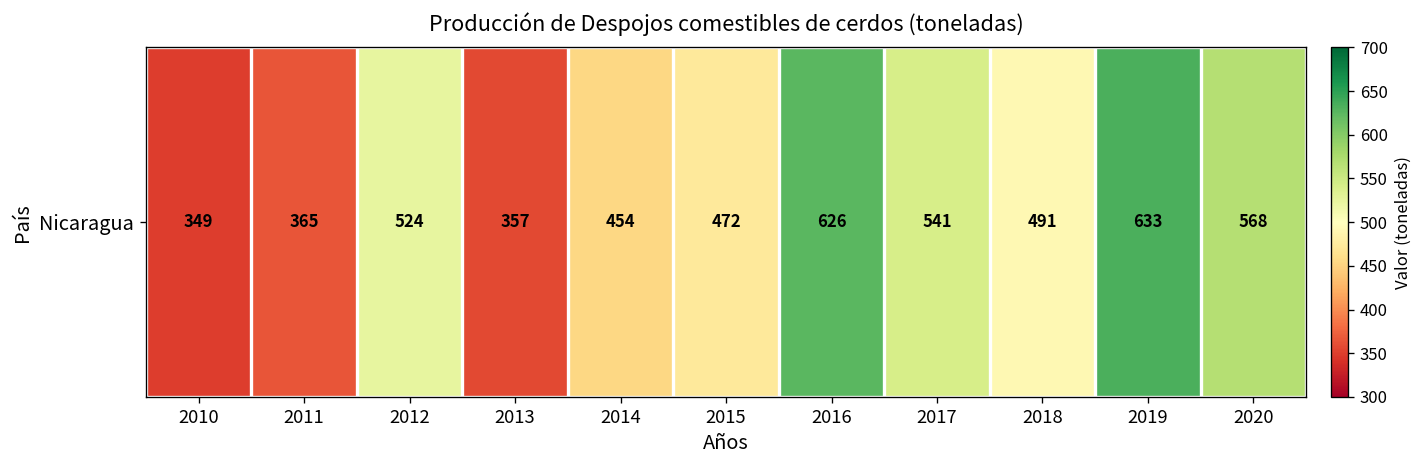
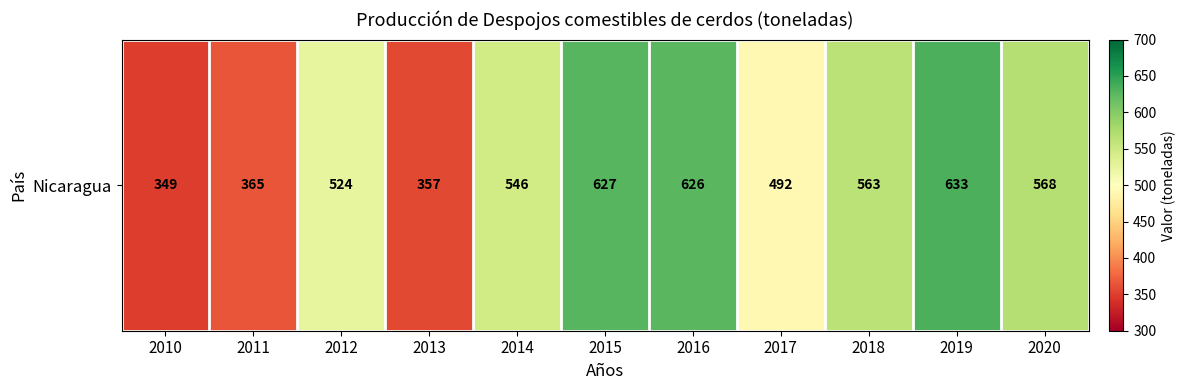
  {
    "Nicaragua": {
      "2010": 349,
      "2011": 365,
      "2012": 524,
      "2013": 357,
-     "2014": 454,
-     "2015": 472,
+     "2014": 546,
+     "2015": 627,
      "2016": 626,
-     "2017": 541,
-     "2018": 491,
+     "2017": 492,
+     "2018": 563,
      "2019": 633,
      "2020": 568
    }
  }
